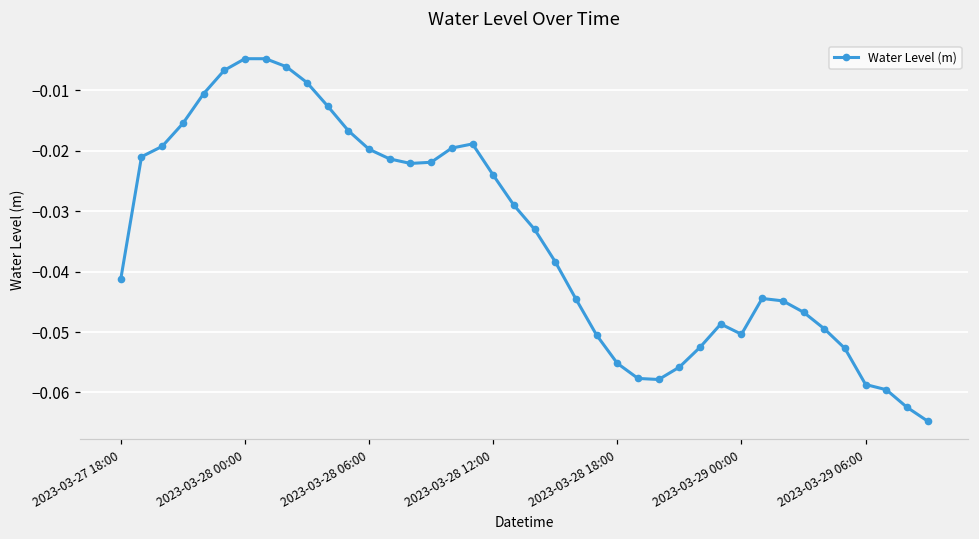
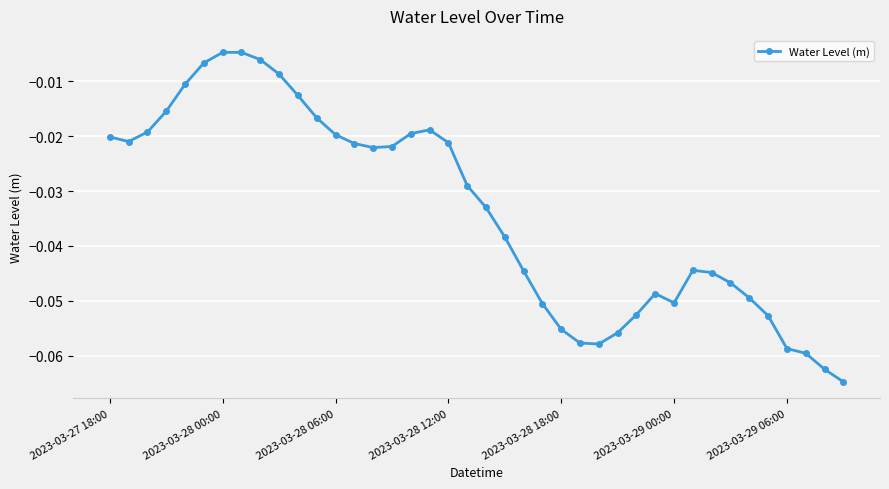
  {
-   "2023-03-27 18:00": -0.041,
+   "2023-03-27 18:00": -0.020,
    "2023-03-28 00:00": -0.005,
    "2023-03-28 06:00": -0.020,
-   "2023-03-28 12:00": -0.024,
+   "2023-03-28 12:00": -0.021,
    "2023-03-28 18:00": -0.055,
    "2023-03-29 00:00": -0.050,
    "2023-03-29 06:00": -0.059
  }
